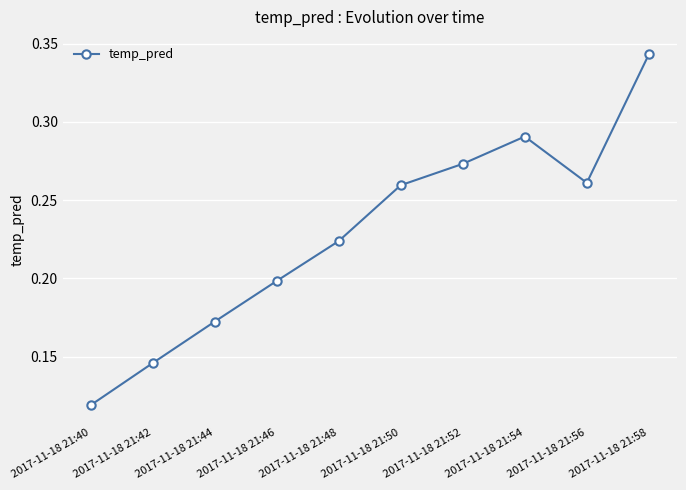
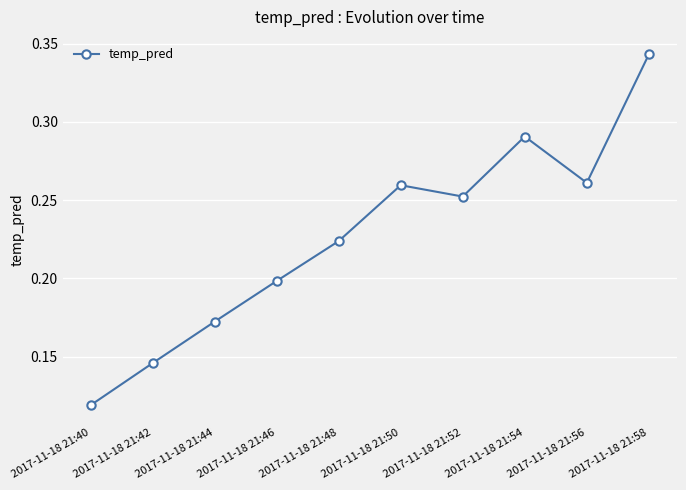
  {
    "2017-11-18 21:40": 0.119,
    "2017-11-18 21:42": 0.146,
    "2017-11-18 21:44": 0.172,
    "2017-11-18 21:46": 0.198,
    "2017-11-18 21:48": 0.224,
    "2017-11-18 21:50": 0.260,
-   "2017-11-18 21:52": 0.273,
+   "2017-11-18 21:52": 0.252,
    "2017-11-18 21:54": 0.291,
    "2017-11-18 21:56": 0.261,
    "2017-11-18 21:58": 0.343
  }
